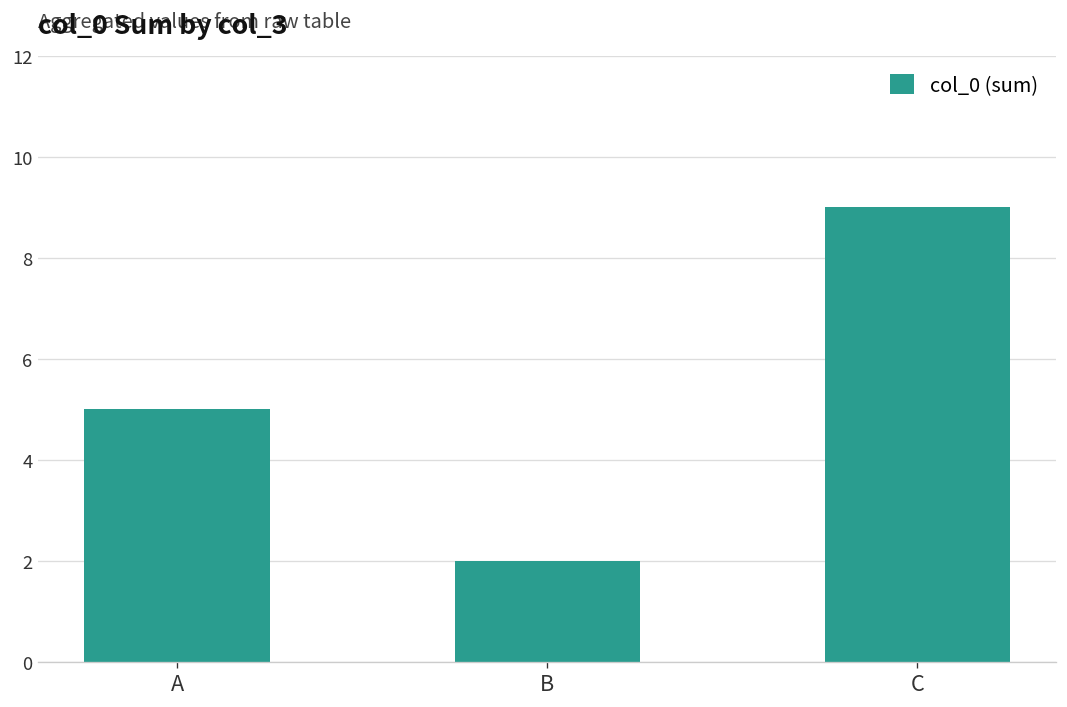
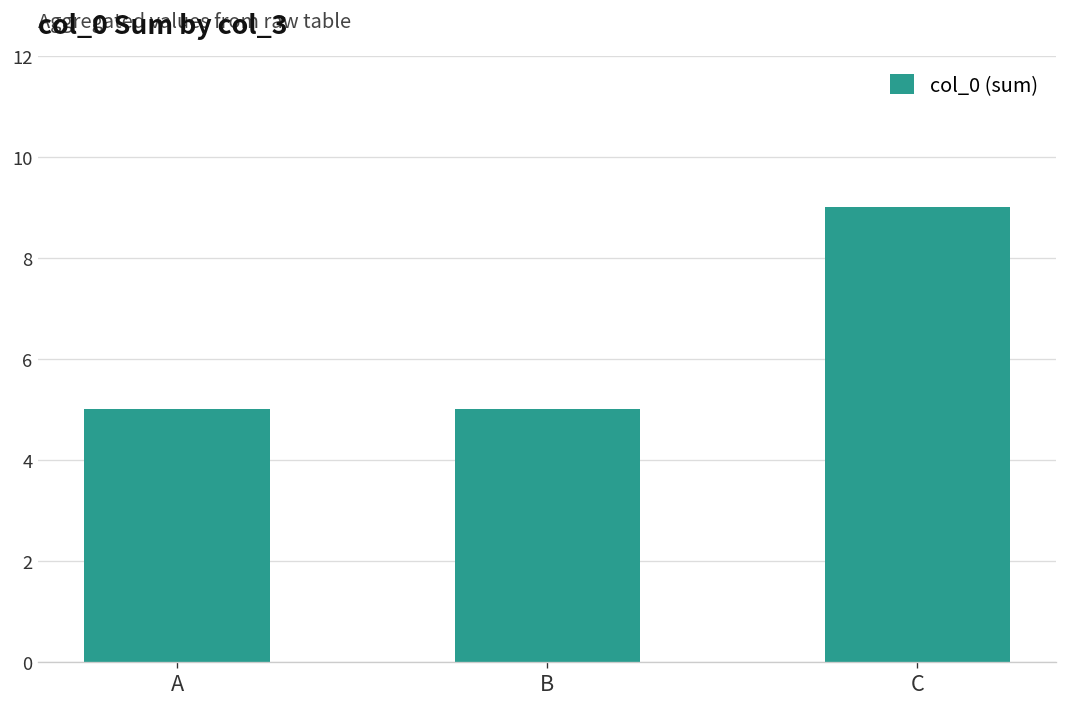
  {
    "A": 5,
-   "B": 2,
+   "B": 5,
    "C": 9
  }
